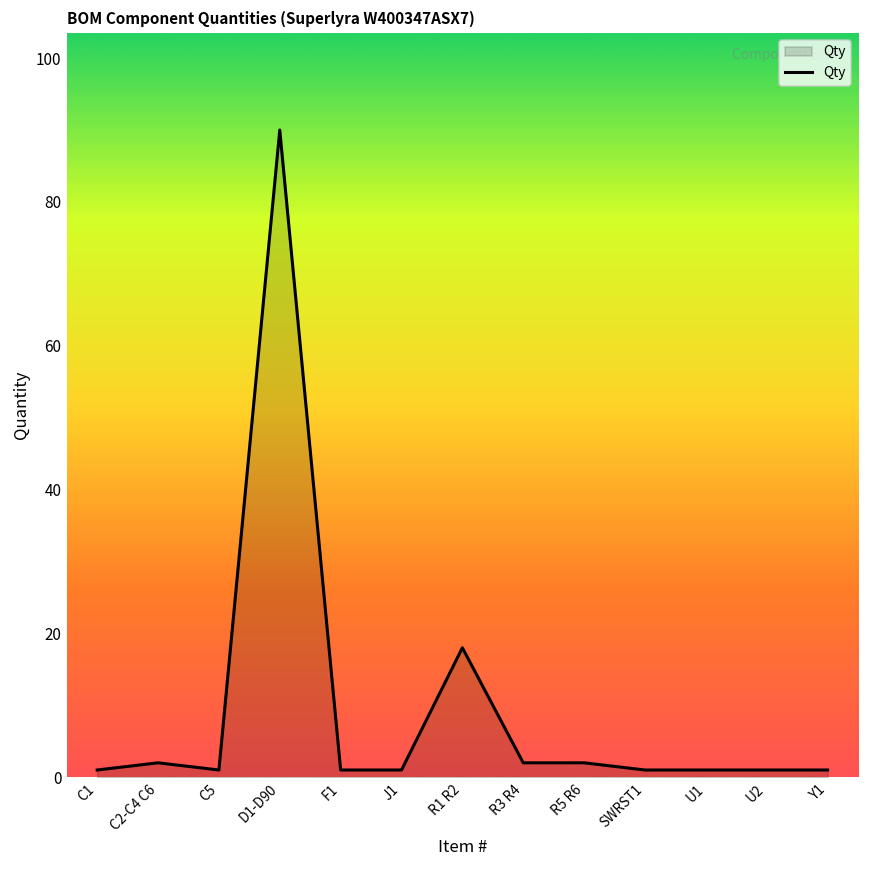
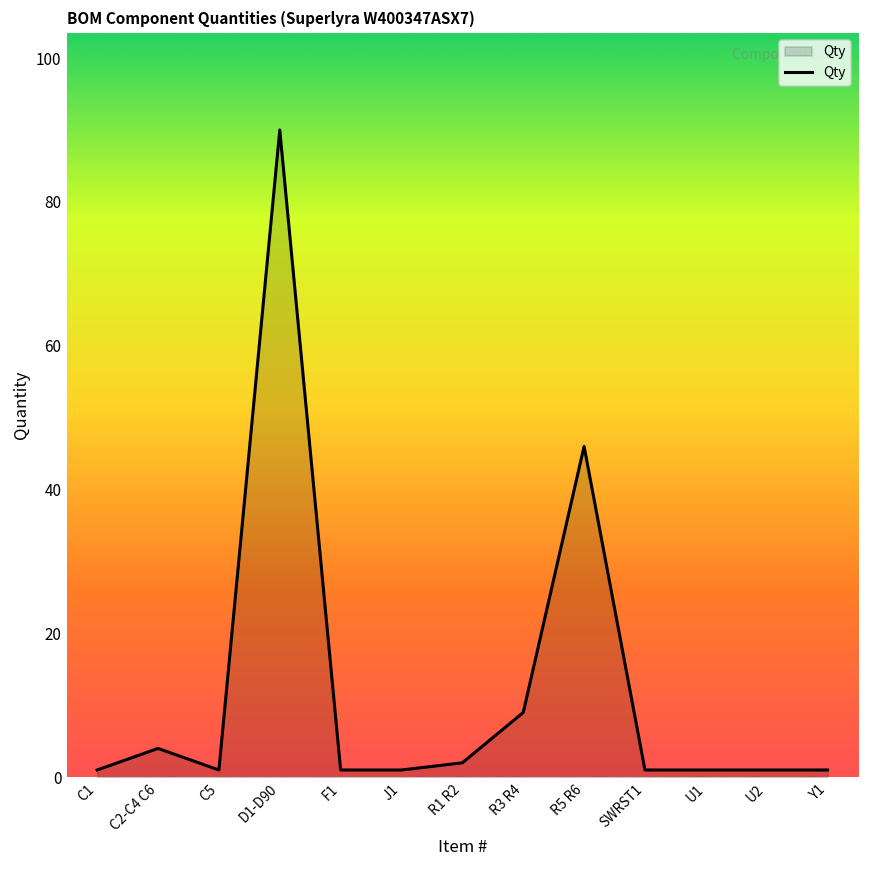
  {
    "C1": 1,
-   "C2-C4 C6": 2,
+   "C2-C4 C6": 4,
    "C5": 1,
    "D1-D90": 90,
    "F1": 1,
    "J1": 1,
-   "R1 R2": 18,
-   "R3 R4": 2,
-   "R5 R6": 2,
+   "R1 R2": 2,
+   "R3 R4": 9,
+   "R5 R6": 46,
    "SWRST1": 1,
    "U1": 1,
    "U2": 1,
    "Y1": 1
  }
